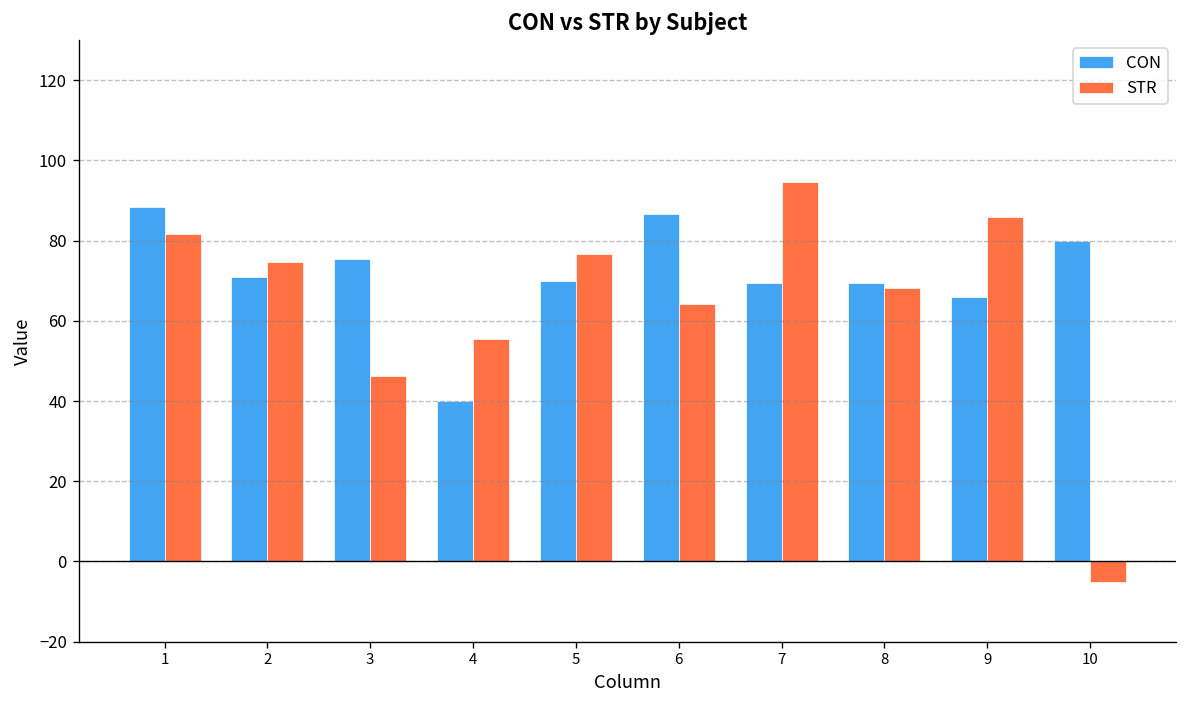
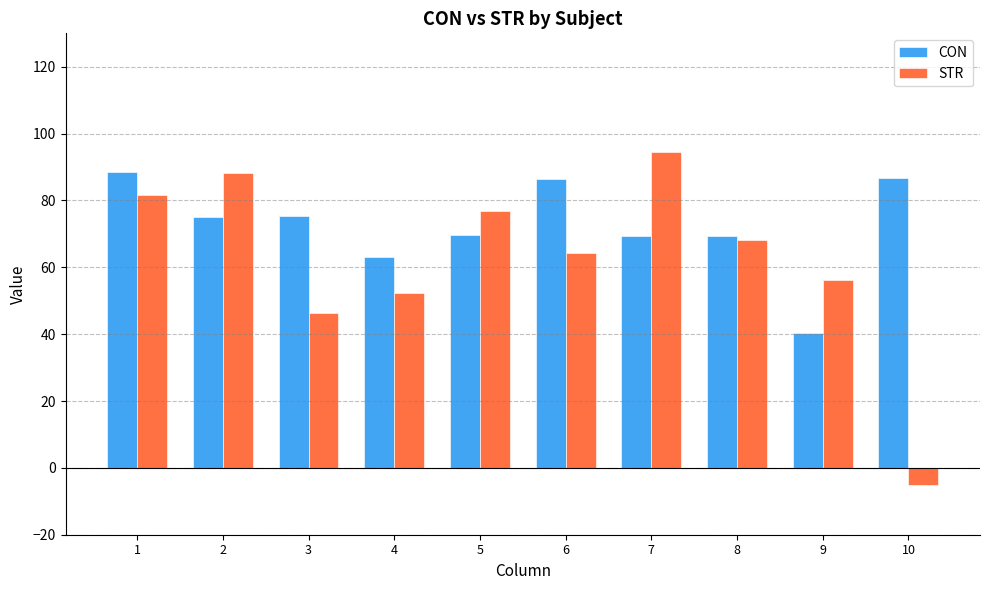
  {
    "CON": {
      "1": 88,
-     "2": 71,
+     "2": 75,
      "3": 75,
-     "4": 40,
+     "4": 63,
      "5": 70,
      "6": 87,
      "7": 69,
      "8": 69,
-     "9": 66,
-     "10": 80
+     "9": 40,
+     "10": 87
    },
    "STR": {
      "1": 82,
-     "2": 75,
+     "2": 88,
      "3": 46,
-     "4": 55,
+     "4": 52,
      "5": 77,
      "6": 64,
      "7": 95,
      "8": 68,
-     "9": 86,
+     "9": 56,
      "10": -5
    }
  }
